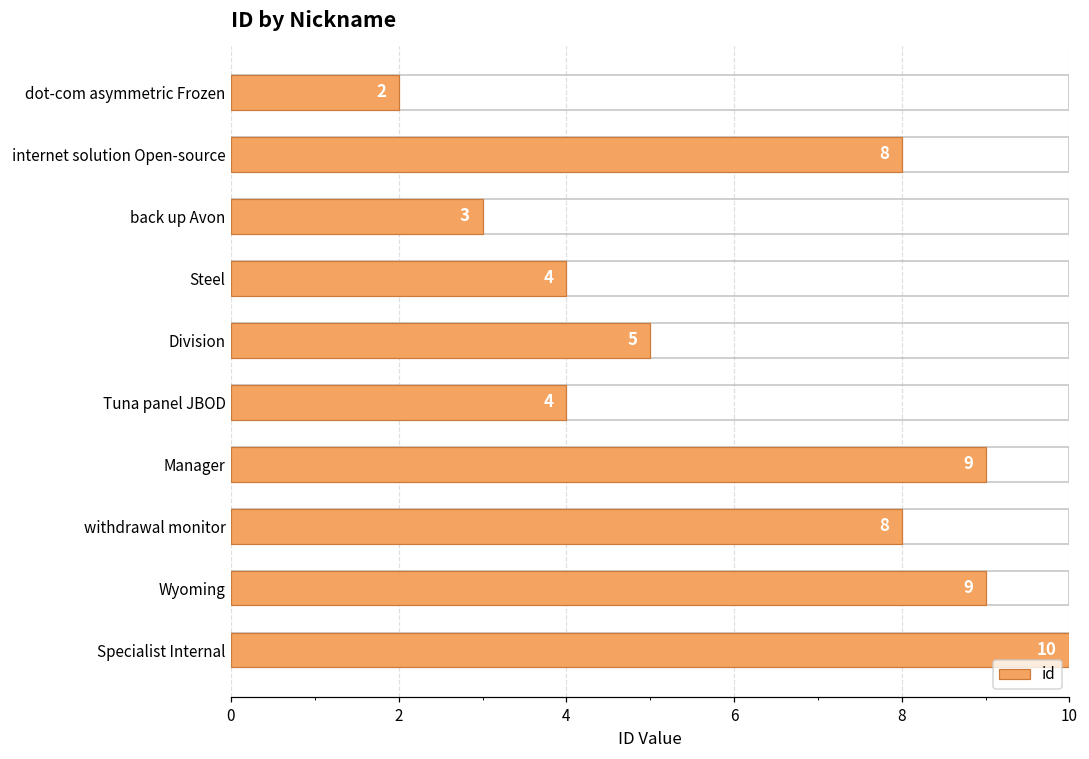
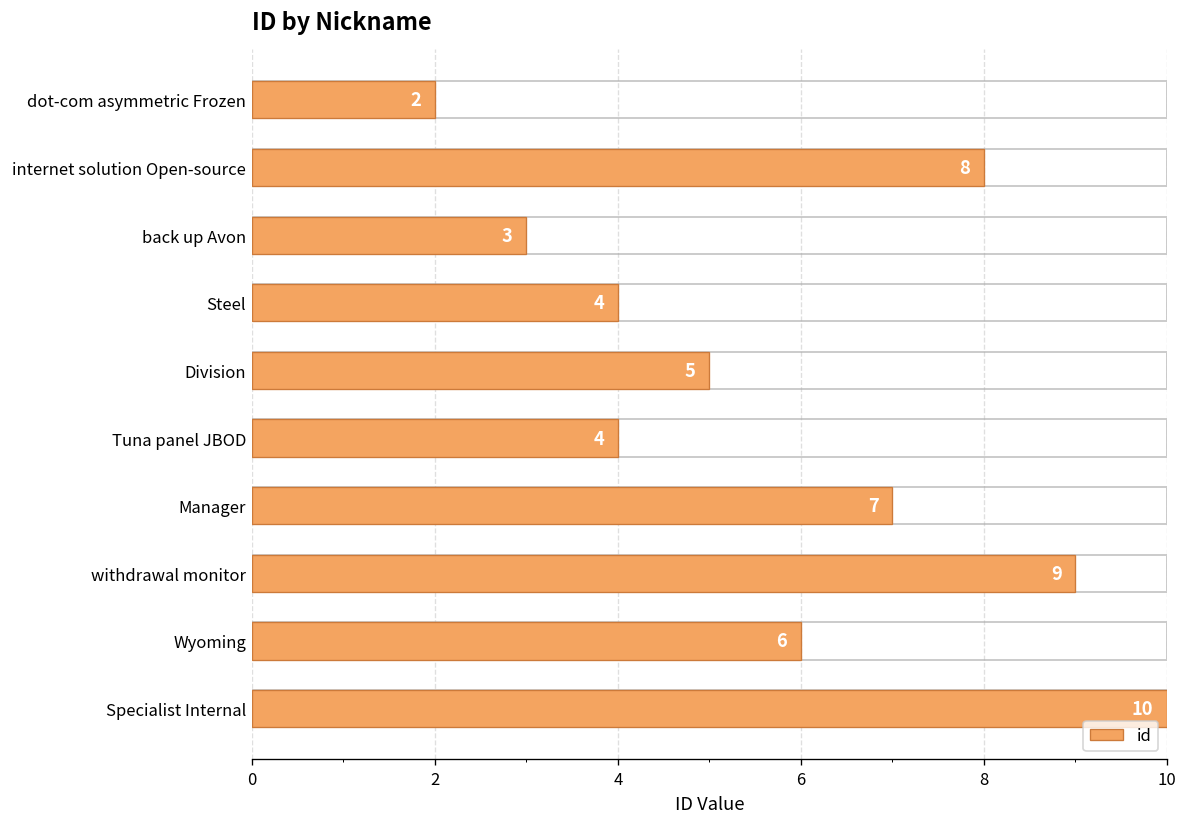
  {
    "id": {
-     "Manager": 9,
-     "withdrawal monitor": 8,
-     "Wyoming": 9,
+     "Manager": 7,
+     "withdrawal monitor": 9,
+     "Wyoming": 6,
      "Specialist Internal": 10
    }
  }
